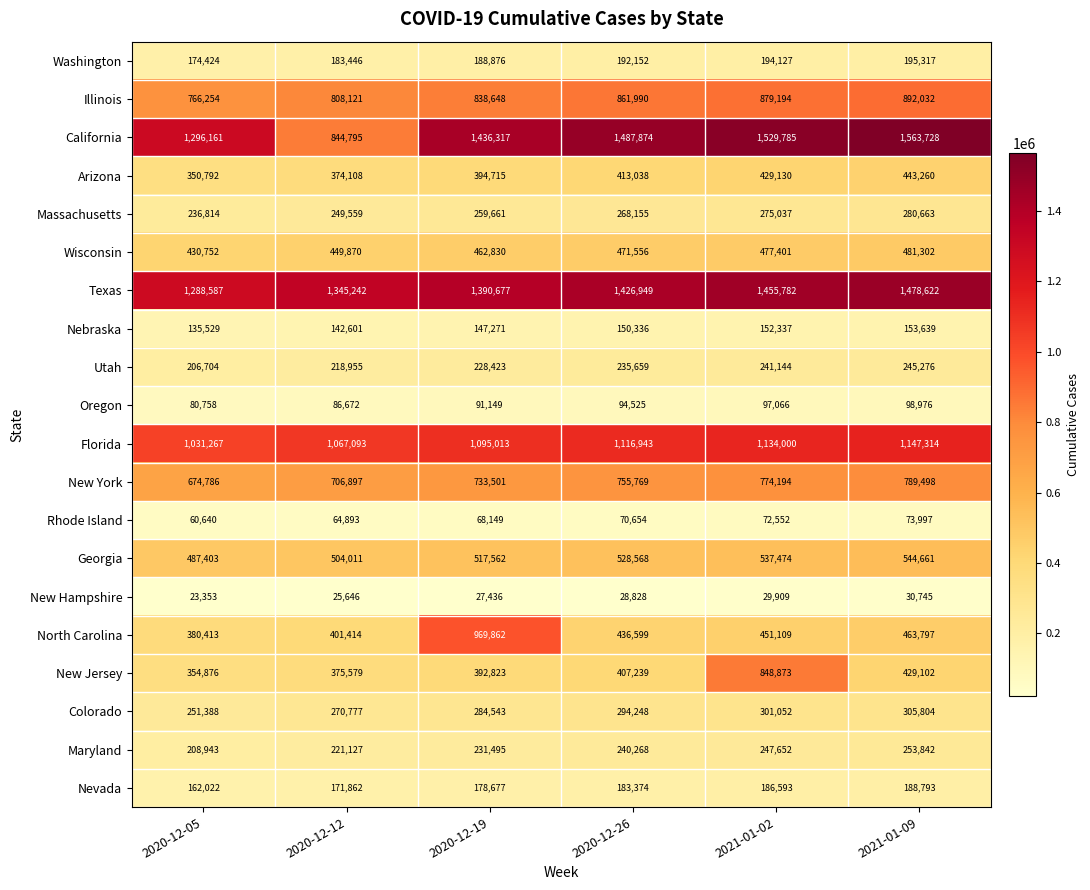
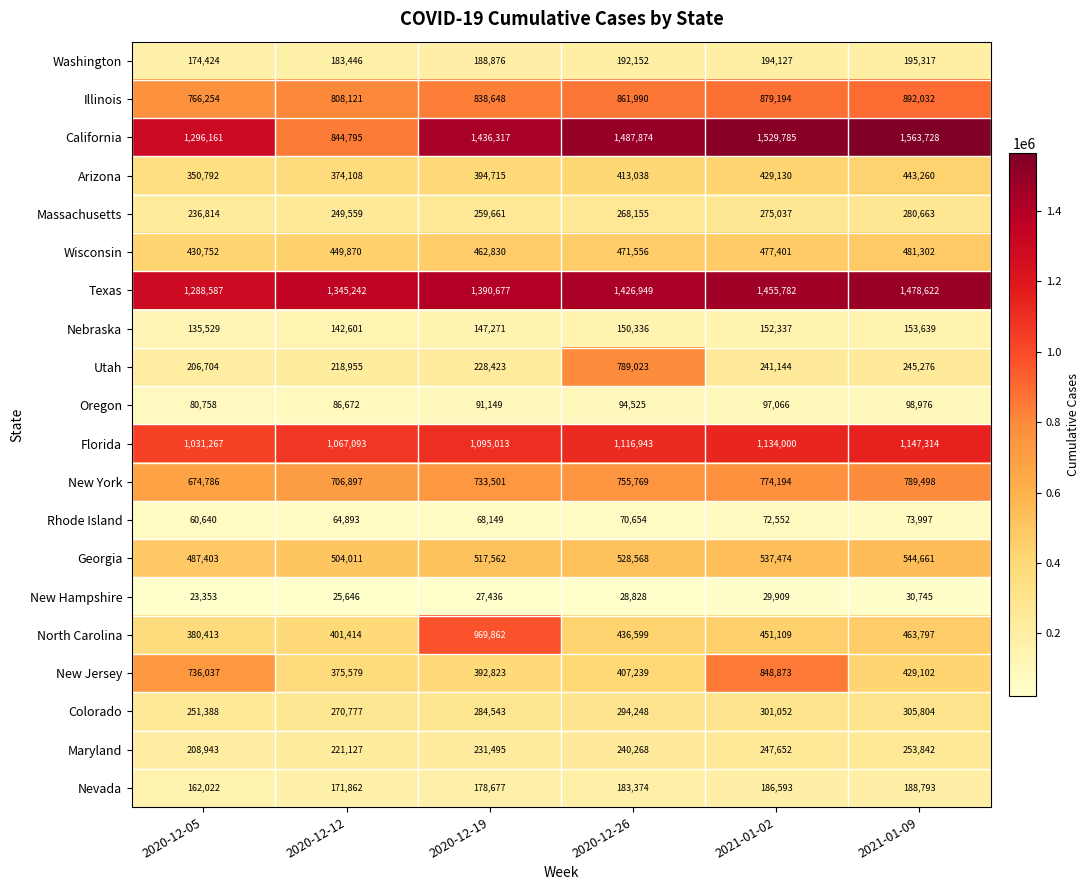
  {
    "Washington": {
      "2020-12-05": "174,424",
      "2020-12-12": "183,446",
      "2020-12-19": "188,876",
      "2020-12-26": "192,152",
      "2021-01-02": "194,127",
      "2021-01-09": "195,317"
    },
    "Illinois": {
      "2020-12-05": "766,254",
      "2020-12-12": "808,121",
      "2020-12-19": "838,648",
      "2020-12-26": "861,990",
      "2021-01-02": "879,194",
      "2021-01-09": "892,032"
    },
    "California": {
      "2020-12-05": "1,296,161",
      "2020-12-12": "844,795",
      "2020-12-19": "1,436,317",
      "2020-12-26": "1,487,874",
      "2021-01-02": "1,529,785",
      "2021-01-09": "1,563,728"
    },
    "Arizona": {
      "2020-12-05": "350,792",
      "2020-12-12": "374,108",
      "2020-12-19": "394,715",
      "2020-12-26": "413,038",
      "2021-01-02": "429,130",
      "2021-01-09": "443,260"
    },
    "Massachusetts": {
      "2020-12-05": "236,814",
      "2020-12-12": "249,559",
      "2020-12-19": "259,661",
      "2020-12-26": "268,155",
      "2021-01-02": "275,037",
      "2021-01-09": "280,663"
    },
    "Wisconsin": {
      "2020-12-05": "430,752",
      "2020-12-12": "449,870",
      "2020-12-19": "462,830",
      "2020-12-26": "471,556",
      "2021-01-02": "477,401",
      "2021-01-09": "481,302"
    },
    "Texas": {
      "2020-12-05": "1,288,587",
      "2020-12-12": "1,345,242",
      "2020-12-19": "1,390,677",
      "2020-12-26": "1,426,949",
      "2021-01-02": "1,455,782",
      "2021-01-09": "1,478,622"
    },
    "Nebraska": {
      "2020-12-05": "135,529",
      "2020-12-12": "142,601",
      "2020-12-19": "147,271",
      "2020-12-26": "150,336",
      "2021-01-02": "152,337",
      "2021-01-09": "153,639"
    },
    "Utah": {
      "2020-12-05": "206,704",
      "2020-12-12": "218,955",
      "2020-12-19": "228,423",
-     "2020-12-26": "235,659",
+     "2020-12-26": "789,023",
      "2021-01-02": "241,144",
      "2021-01-09": "245,276"
    },
    "Oregon": {
      "2020-12-05": "80,758",
      "2020-12-12": "86,672",
      "2020-12-19": "91,149",
      "2020-12-26": "94,525",
      "2021-01-02": "97,066",
      "2021-01-09": "98,976"
    },
    "Florida": {
      "2020-12-05": "1,031,267",
      "2020-12-12": "1,067,093",
      "2020-12-19": "1,095,013",
      "2020-12-26": "1,116,943",
      "2021-01-02": "1,134,000",
      "2021-01-09": "1,147,314"
    },
    "New York": {
      "2020-12-05": "674,786",
      "2020-12-12": "706,897",
      "2020-12-19": "733,501",
      "2020-12-26": "755,769",
      "2021-01-02": "774,194",
      "2021-01-09": "789,498"
    },
    "Rhode Island": {
      "2020-12-05": "60,640",
      "2020-12-12": "64,893",
      "2020-12-19": "68,149",
      "2020-12-26": "70,654",
      "2021-01-02": "72,552",
      "2021-01-09": "73,997"
    },
    "Georgia": {
      "2020-12-05": "487,403",
      "2020-12-12": "504,011",
      "2020-12-19": "517,562",
      "2020-12-26": "528,568",
      "2021-01-02": "537,474",
      "2021-01-09": "544,661"
    },
    "New Hampshire": {
      "2020-12-05": "23,353",
      "2020-12-12": "25,646",
      "2020-12-19": "27,436",
      "2020-12-26": "28,828",
      "2021-01-02": "29,909",
      "2021-01-09": "30,745"
    },
    "North Carolina": {
      "2020-12-05": "380,413",
      "2020-12-12": "401,414",
      "2020-12-19": "969,862",
      "2020-12-26": "436,599",
      "2021-01-02": "451,109",
      "2021-01-09": "463,797"
    },
    "New Jersey": {
-     "2020-12-05": "354,876",
+     "2020-12-05": "736,037",
      "2020-12-12": "375,579",
      "2020-12-19": "392,823",
      "2020-12-26": "407,239",
      "2021-01-02": "848,873",
      "2021-01-09": "429,102"
    },
    "Colorado": {
      "2020-12-05": "251,388",
      "2020-12-12": "270,777",
      "2020-12-19": "284,543",
      "2020-12-26": "294,248",
      "2021-01-02": "301,052",
      "2021-01-09": "305,804"
    },
    "Maryland": {
      "2020-12-05": "208,943",
      "2020-12-12": "221,127",
      "2020-12-19": "231,495",
      "2020-12-26": "240,268",
      "2021-01-02": "247,652",
      "2021-01-09": "253,842"
    },
    "Nevada": {
      "2020-12-05": "162,022",
      "2020-12-12": "171,862",
      "2020-12-19": "178,677",
      "2020-12-26": "183,374",
      "2021-01-02": "186,593",
      "2021-01-09": "188,793"
    }
  }
